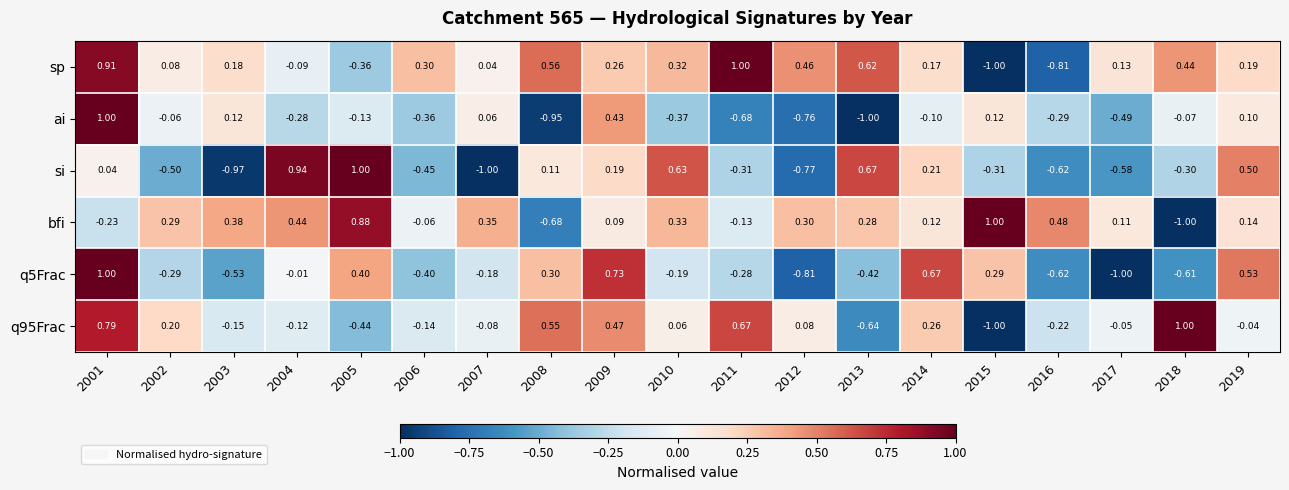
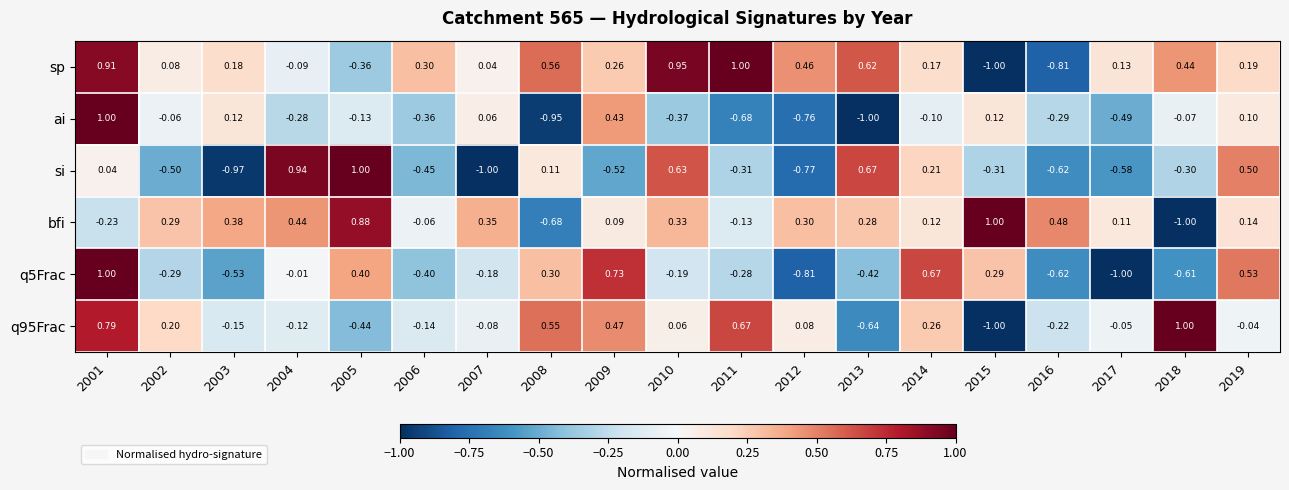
  {
    "sp": {
      "2001": 0.91,
      "2002": 0.08,
      "2003": 0.18,
      "2004": -0.09,
      "2005": -0.36,
      "2006": 0.30,
      "2007": 0.04,
      "2008": 0.56,
      "2009": 0.26,
-     "2010": 0.32,
+     "2010": 0.95,
      "2011": 1.00,
      "2012": 0.46,
      "2013": 0.62,
      "2014": 0.17,
      "2015": -1.00,
      "2016": -0.81,
      "2017": 0.13,
      "2018": 0.44,
      "2019": 0.19
    },
    "ai": {
      "2001": 1.00,
      "2002": -0.06,
      "2003": 0.12,
      "2004": -0.28,
      "2005": -0.13,
      "2006": -0.36,
      "2007": 0.06,
      "2008": -0.95,
      "2009": 0.43,
      "2010": -0.37,
      "2011": -0.68,
      "2012": -0.76,
      "2013": -1.00,
      "2014": -0.10,
      "2015": 0.12,
      "2016": -0.29,
      "2017": -0.49,
      "2018": -0.07,
      "2019": 0.10
    },
    "si": {
      "2001": 0.04,
      "2002": -0.50,
      "2003": -0.97,
      "2004": 0.94,
      "2005": 1.00,
      "2006": -0.45,
      "2007": -1.00,
      "2008": 0.11,
-     "2009": 0.19,
+     "2009": -0.52,
      "2010": 0.63,
      "2011": -0.31,
      "2012": -0.77,
      "2013": 0.67,
      "2014": 0.21,
      "2015": -0.31,
      "2016": -0.62,
      "2017": -0.58,
      "2018": -0.30,
      "2019": 0.50
    },
    "bfi": {
      "2001": -0.23,
      "2002": 0.29,
      "2003": 0.38,
      "2004": 0.44,
      "2005": 0.88,
      "2006": -0.06,
      "2007": 0.35,
      "2008": -0.68,
      "2009": 0.09,
      "2010": 0.33,
      "2011": -0.13,
      "2012": 0.30,
      "2013": 0.28,
      "2014": 0.12,
      "2015": 1.00,
      "2016": 0.48,
      "2017": 0.11,
      "2018": -1.00,
      "2019": 0.14
    },
    "q5Frac": {
      "2001": 1.00,
      "2002": -0.29,
      "2003": -0.53,
      "2004": -0.01,
      "2005": 0.40,
      "2006": -0.40,
      "2007": -0.18,
      "2008": 0.30,
      "2009": 0.73,
      "2010": -0.19,
      "2011": -0.28,
      "2012": -0.81,
      "2013": -0.42,
      "2014": 0.67,
      "2015": 0.29,
      "2016": -0.62,
      "2017": -1.00,
      "2018": -0.61,
      "2019": 0.53
    },
    "q95Frac": {
      "2001": 0.79,
      "2002": 0.20,
      "2003": -0.15,
      "2004": -0.12,
      "2005": -0.44,
      "2006": -0.14,
      "2007": -0.08,
      "2008": 0.55,
      "2009": 0.47,
      "2010": 0.06,
      "2011": 0.67,
      "2012": 0.08,
      "2013": -0.64,
      "2014": 0.26,
      "2015": -1.00,
      "2016": -0.22,
      "2017": -0.05,
      "2018": 1.00,
      "2019": -0.04
    }
  }
